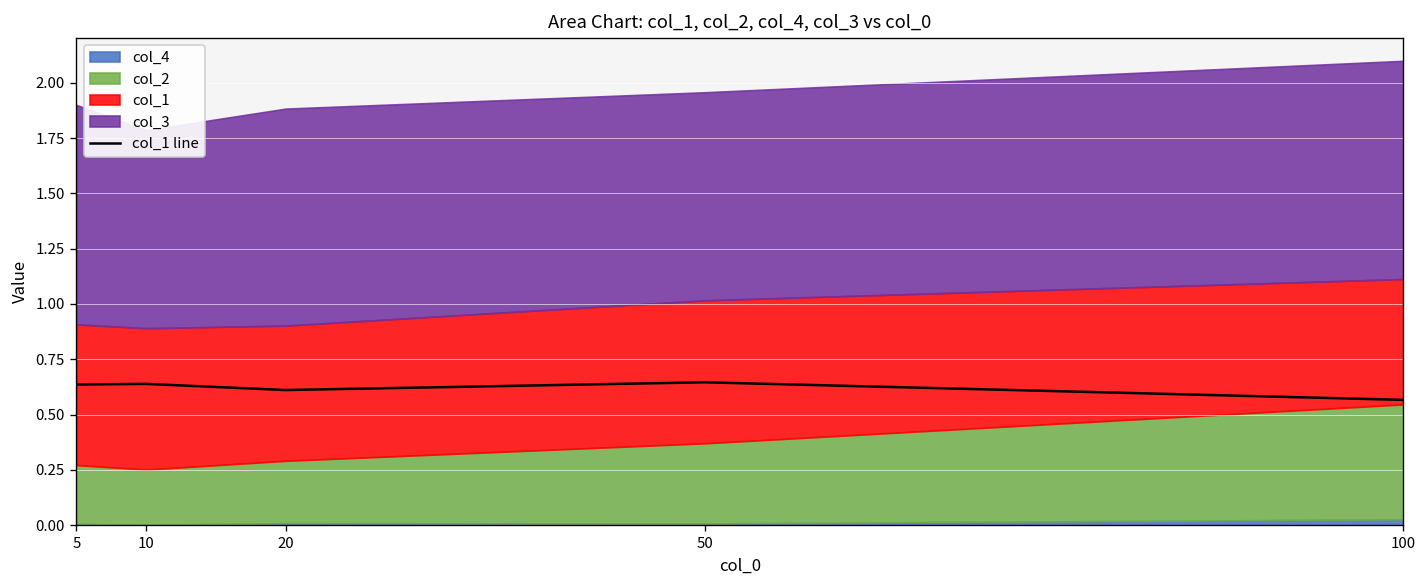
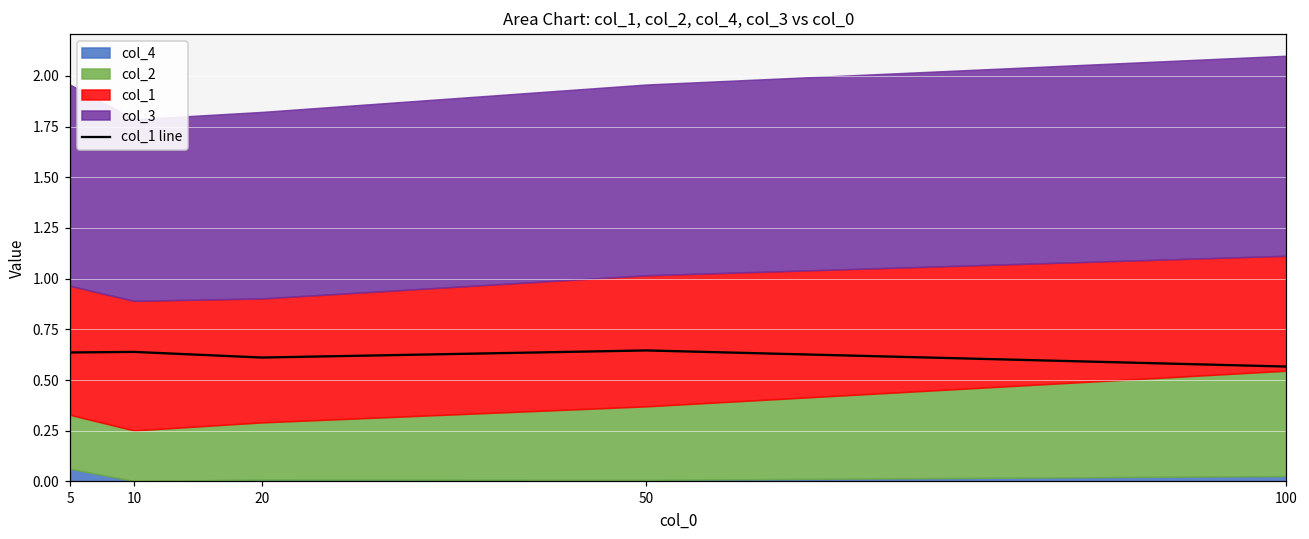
  {
    "col_4": {
-     "5": 0.01,
+     "5": 0.06,
      "100": 0.03
    },
    "col_1 line": {
      "5": 0.64,
      "10": 0.64,
      "20": 0.61,
      "50": 0.65,
      "100": 0.57
    },
    "col_2": {
      "5": 0.27,
      "10": 0.25,
      "20": 0.28,
      "50": 0.36,
      "100": 0.52
    },
    "col_1": {
      "5": 0.64,
      "10": 0.64,
      "20": 0.61,
      "50": 0.65,
      "100": 0.57
    },
    "col_3": {
      "5": 0.99,
-     "20": 0.98,
+     "20": 0.92,
      "50": 0.94,
      "100": 0.99
    }
  }
